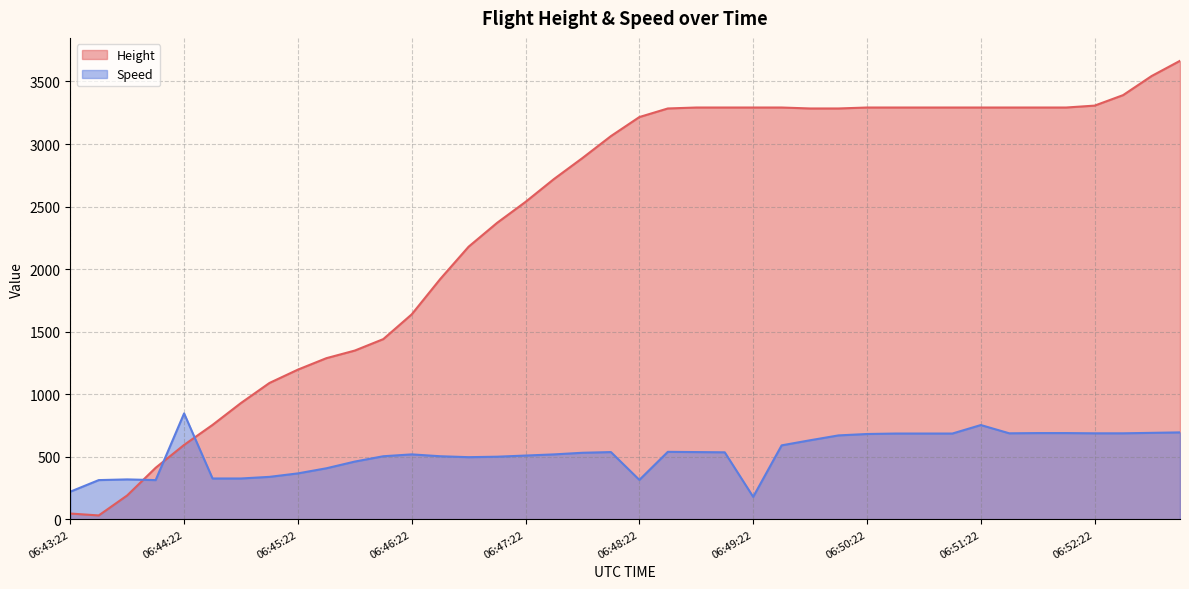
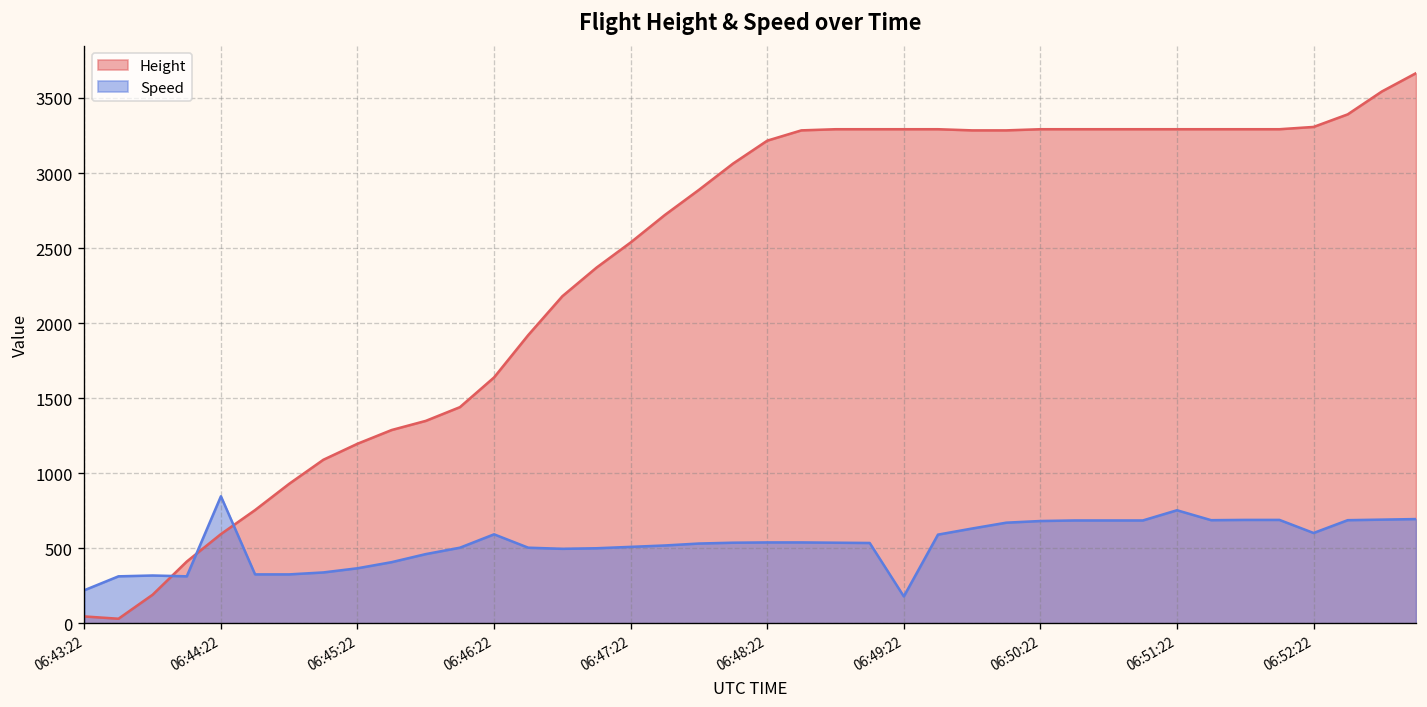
  {
    "Height": {
      "06:43:22": 50,
      "06:44:22": 590,
      "06:45:22": 1200,
      "06:46:22": 1640,
      "06:47:22": 2540,
      "06:48:22": 3220,
      "06:49:22": 3290,
      "06:50:22": 3290,
      "06:51:22": 3290,
      "06:52:22": 3310
    },
    "Speed": {
      "06:43:22": 220,
      "06:44:22": 850,
      "06:45:22": 370,
-     "06:46:22": 520,
+     "06:46:22": 590,
      "06:47:22": 510,
-     "06:48:22": 310,
+     "06:48:22": 540,
      "06:49:22": 180,
      "06:50:22": 680,
      "06:51:22": 750,
-     "06:52:22": 690
+     "06:52:22": 600
    }
  }
